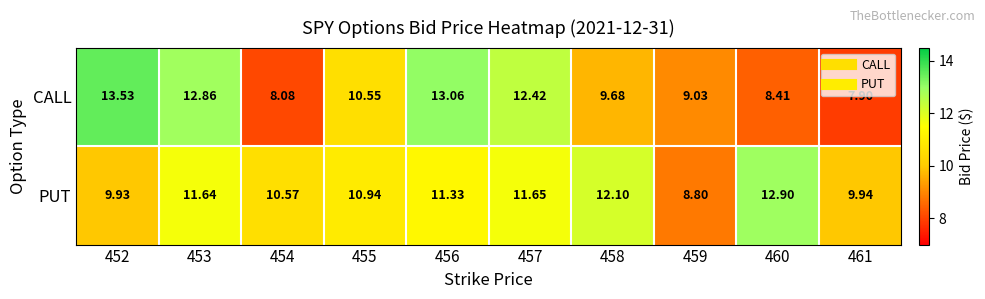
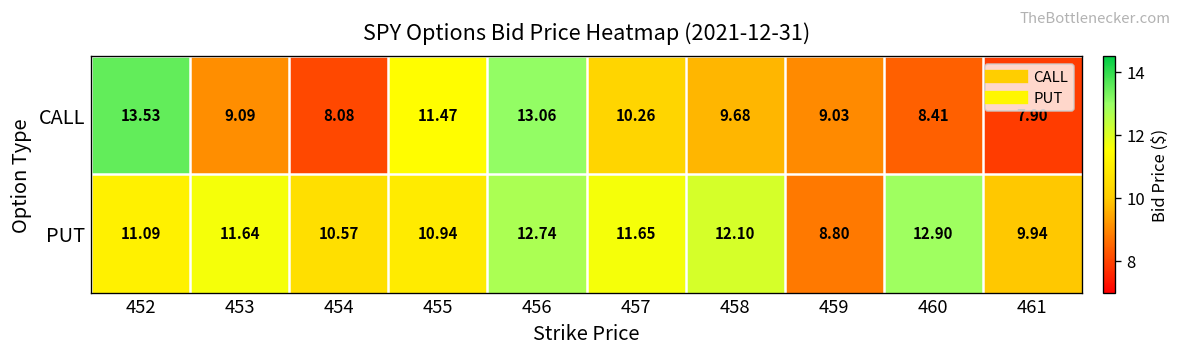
  {
    "CALL": {
      "452": 13.53,
-     "453": 12.86,
+     "453": 9.09,
      "454": 8.08,
-     "455": 10.55,
+     "455": 11.47,
      "456": 13.06,
-     "457": 12.42,
+     "457": 10.26,
      "458": 9.68,
      "459": 9.03,
      "460": 8.41
    },
    "PUT": {
-     "452": 9.93,
+     "452": 11.09,
      "453": 11.64,
      "454": 10.57,
      "455": 10.94,
-     "456": 11.33,
+     "456": 12.74,
      "457": 11.65,
      "458": 12.10,
      "459": 8.80,
      "460": 12.90,
      "461": 9.94
    }
  }
